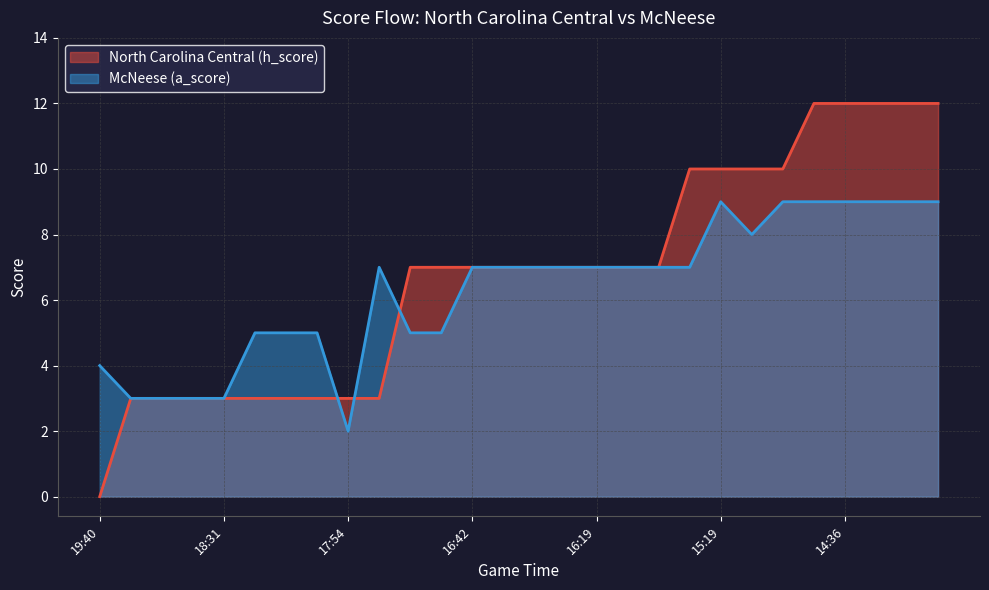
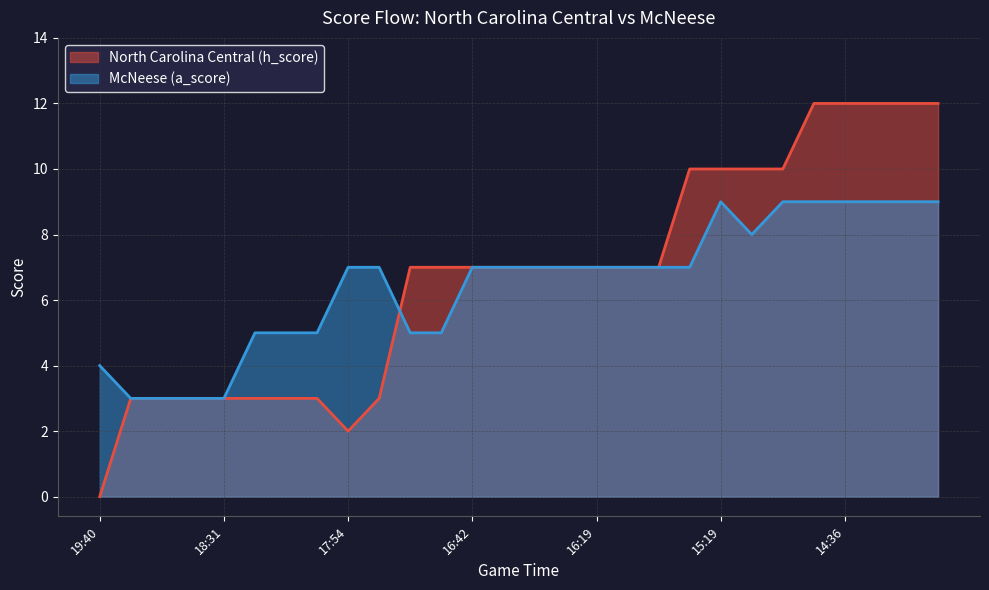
  {
    "North Carolina Central (h_score)": {
      "19:40": 0,
-     "17:54": 3,
+     "17:54": 2,
      "15:19": 10,
      "14:36": 12
    },
    "McNeese (a_score)": {
      "19:40": 4,
-     "17:54": 2,
+     "17:54": 7,
      "15:19": 9,
      "14:36": 9
    }
  }
